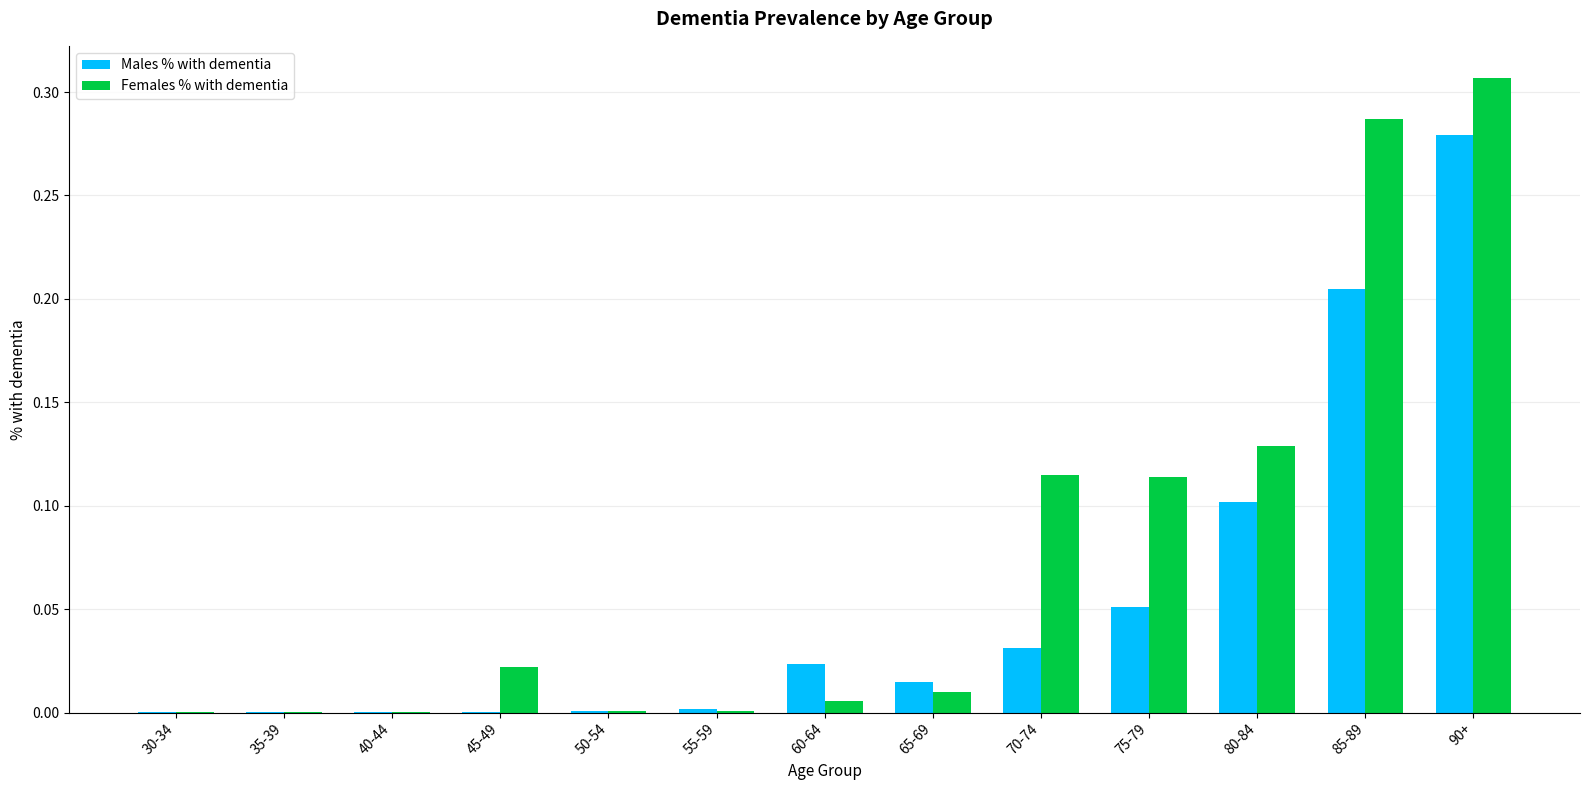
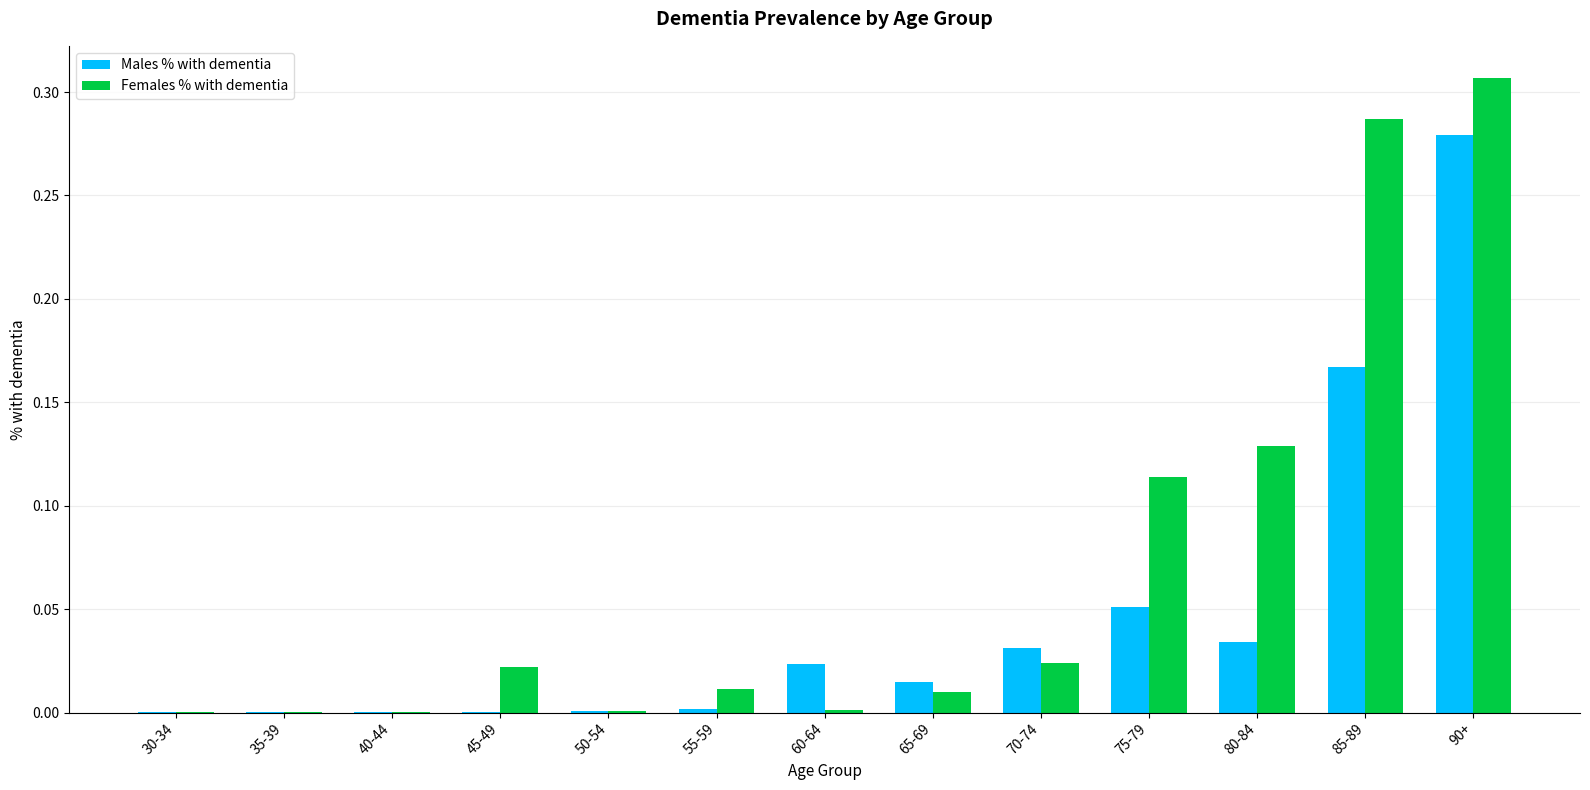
  {
    "Males % with dementia": {
      "55-59": 0.002,
      "60-64": 0.024,
      "65-69": 0.015,
      "70-74": 0.031,
      "75-79": 0.051,
-     "80-84": 0.102,
-     "85-89": 0.205,
+     "80-84": 0.034,
+     "85-89": 0.167,
      "90+": 0.279
    },
    "Females % with dementia": {
      "45-49": 0.022,
-     "55-59": 0.001,
-     "60-64": 0.005,
+     "55-59": 0.011,
+     "60-64": 0.001,
      "65-69": 0.010,
-     "70-74": 0.115,
+     "70-74": 0.024,
      "75-79": 0.114,
      "80-84": 0.129,
      "85-89": 0.287,
      "90+": 0.307
    }
  }
